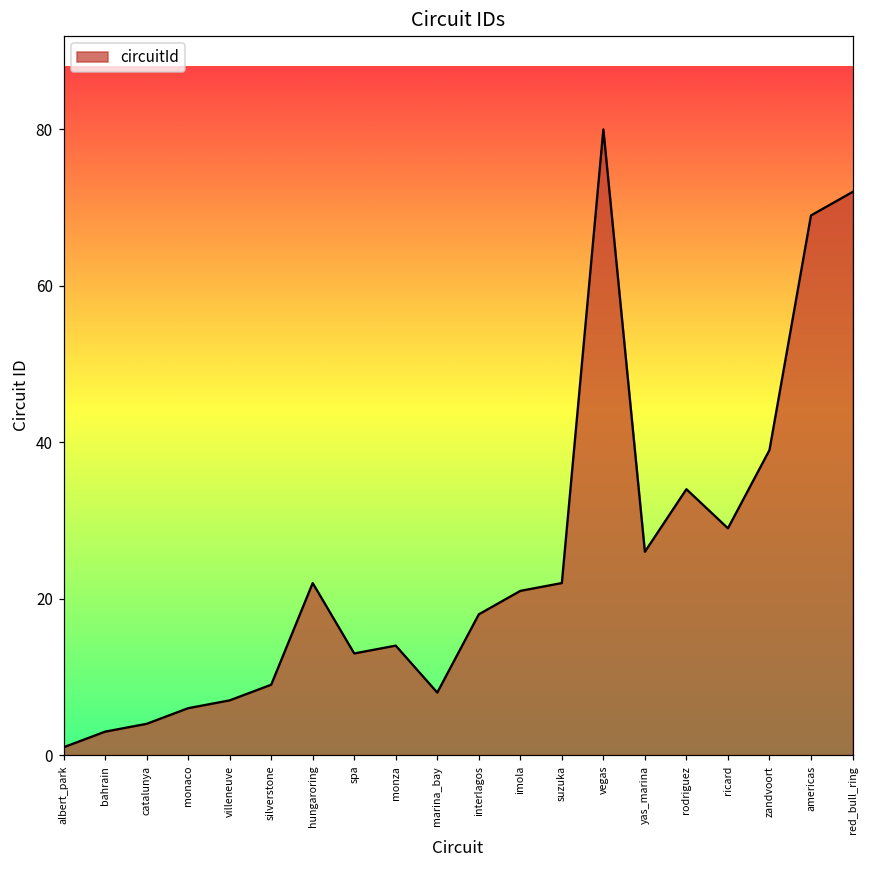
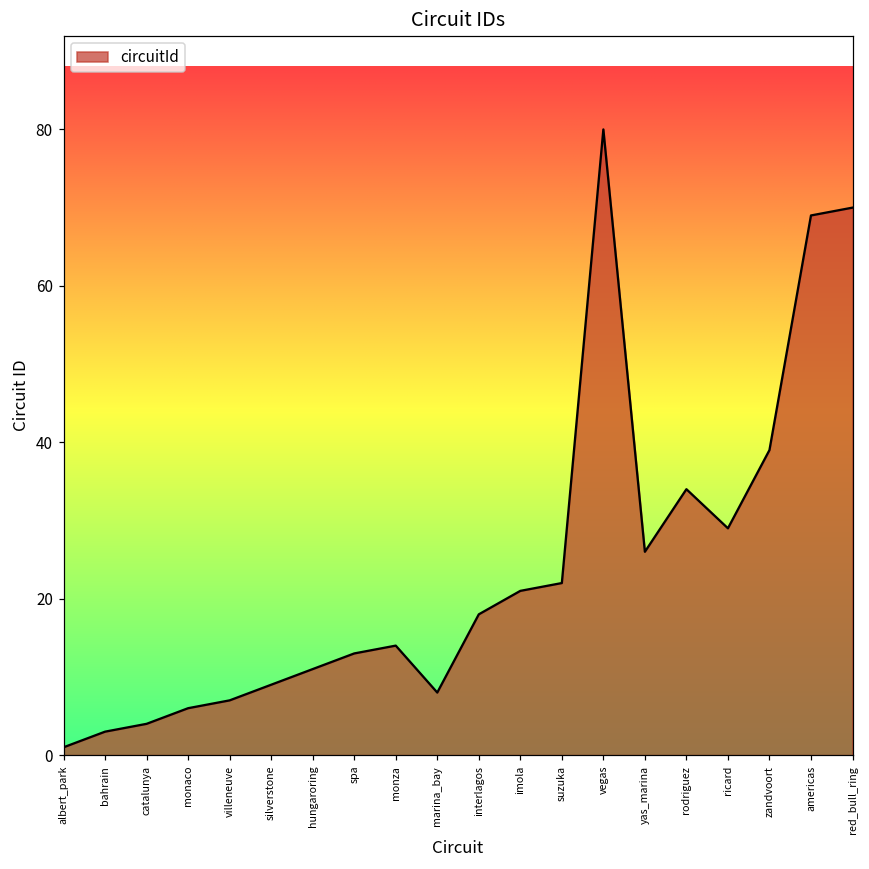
  {
    "albert_park": 1,
    "bahrain": 3,
    "catalunya": 4,
    "monaco": 6,
    "villeneuve": 7,
    "silverstone": 9,
-   "hungaroring": 22,
+   "hungaroring": 11,
    "spa": 13,
    "monza": 14,
    "marina_bay": 8,
    "interlagos": 18,
    "imola": 21,
    "suzuka": 22,
    "vegas": 80,
    "yas_marina": 26,
    "rodriguez": 34,
    "ricard": 29,
    "zandvoort": 39,
    "americas": 69,
-   "red_bull_ring": 72
+   "red_bull_ring": 70
  }
